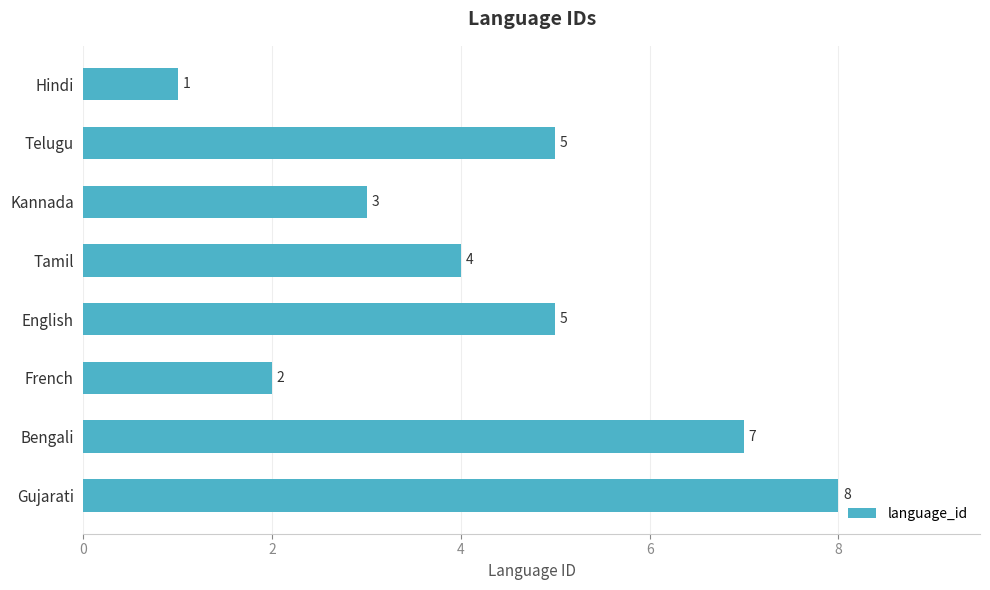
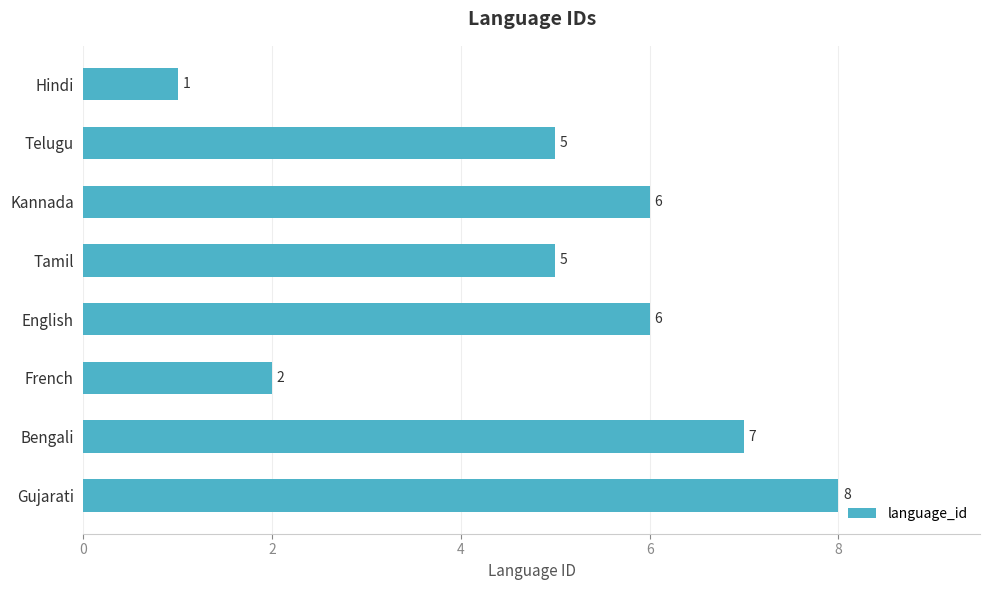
  {
    "Hindi": 1,
    "Telugu": 5,
-   "Kannada": 3,
-   "Tamil": 4,
-   "English": 5,
+   "Kannada": 6,
+   "Tamil": 5,
+   "English": 6,
    "French": 2,
    "Bengali": 7,
    "Gujarati": 8
  }
